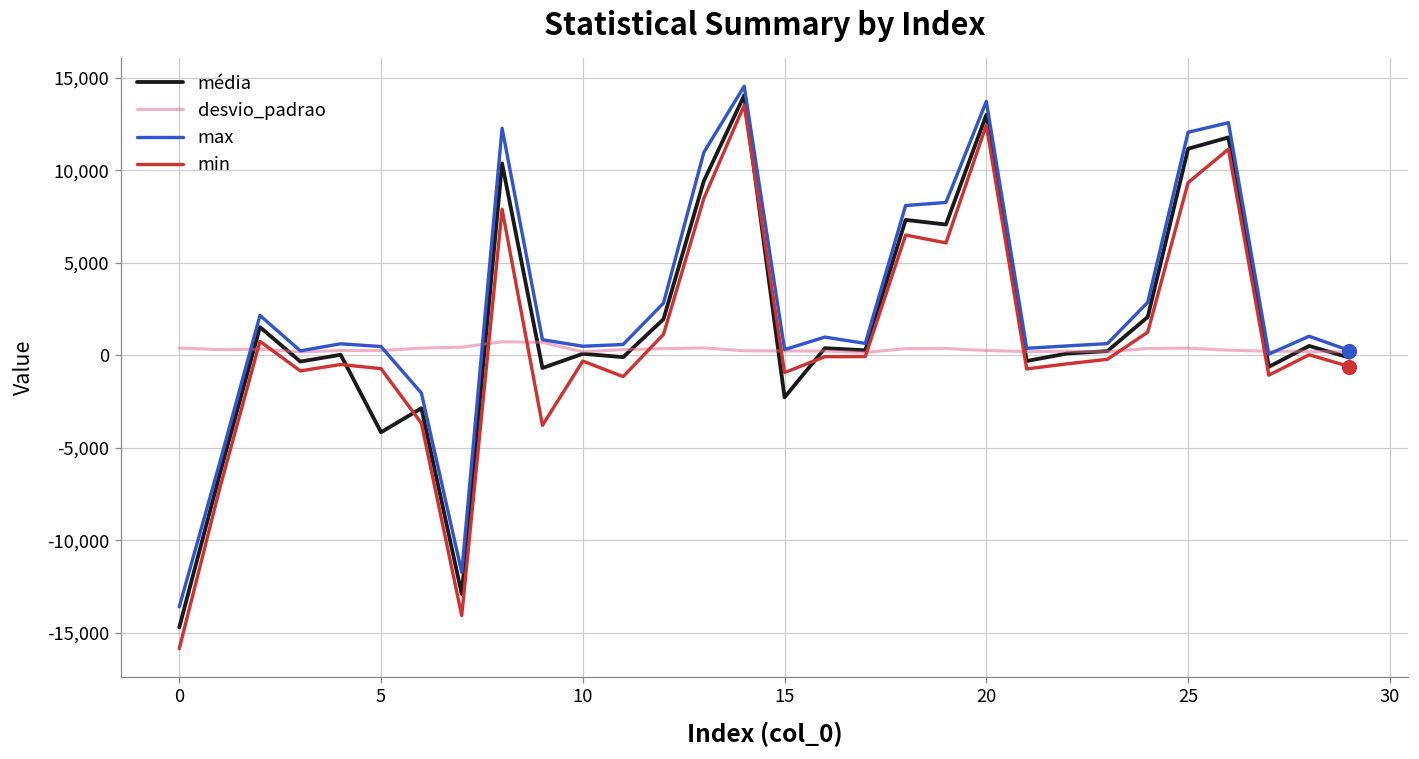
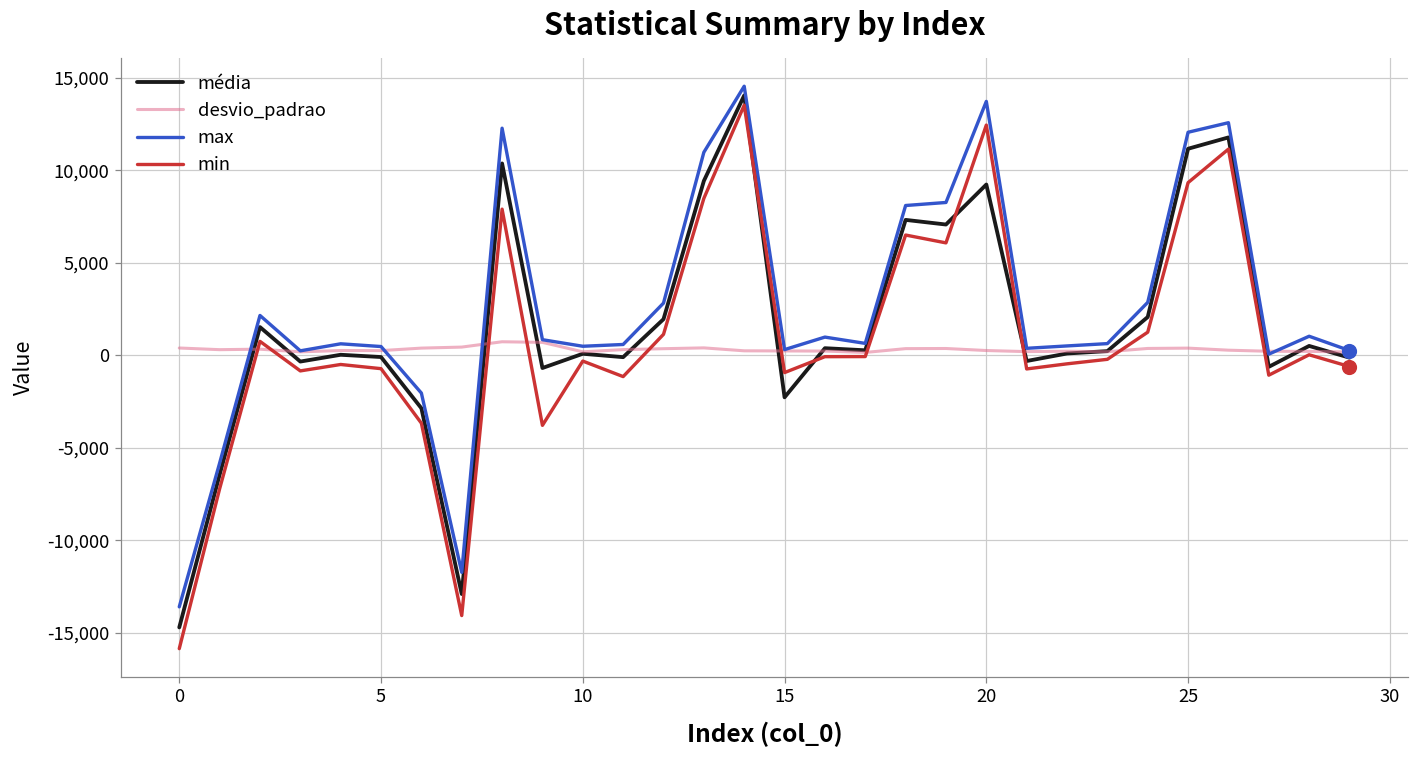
  {
    "média": {
      "0": "-14,700",
-     "5": "-4,200",
+     "5": "-100",
      "15": "-2,300",
-     "20": "13,000",
+     "20": "9,200",
      "25": "11,200"
    },
    "desvio_padrao": {
      "0": "400",
      "5": "300",
      "20": "300",
      "25": "400"
    }
  }
